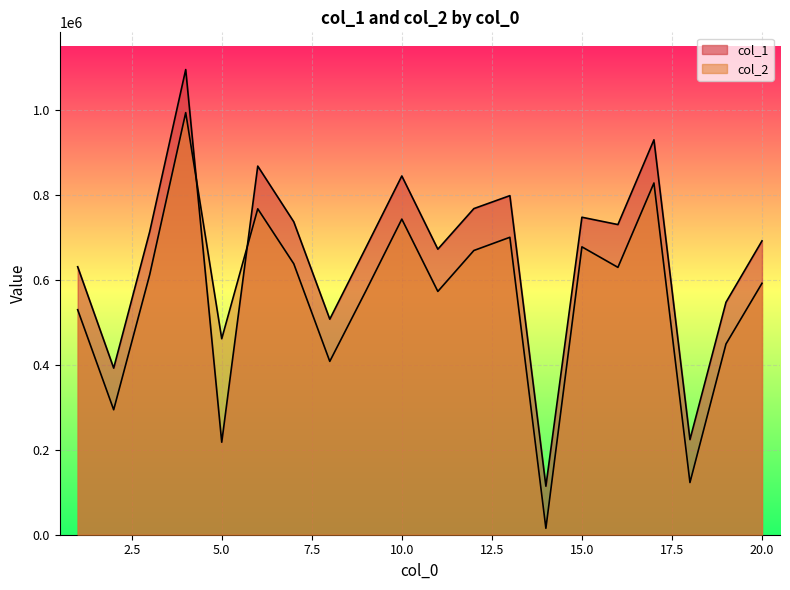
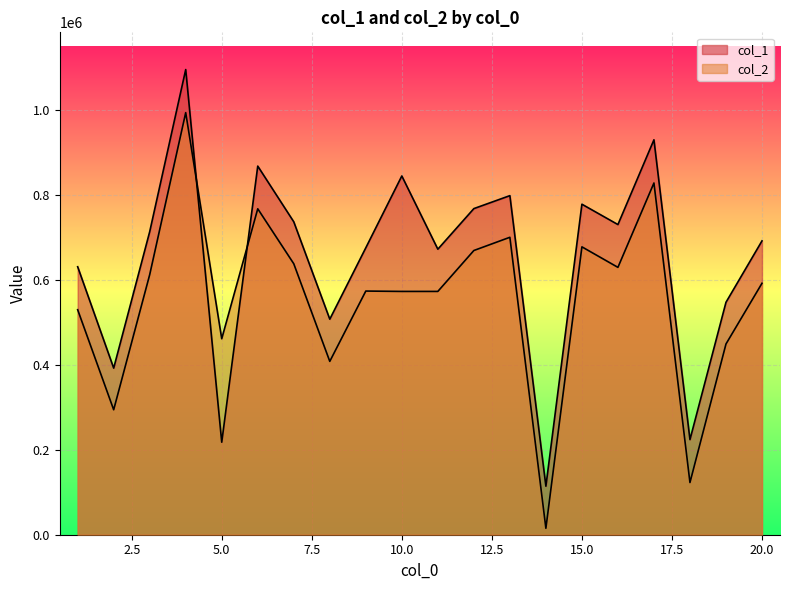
  {
    "col_1": {
      "5.0": 220000,
      "10.0": 850000,
-     "15.0": 750000,
+     "15.0": 780000,
      "20.0": 690000
    },
    "col_2": {
      "5.0": 460000,
-     "10.0": 740000,
+     "10.0": 570000,
      "15.0": 680000,
      "20.0": 590000
    }
  }
